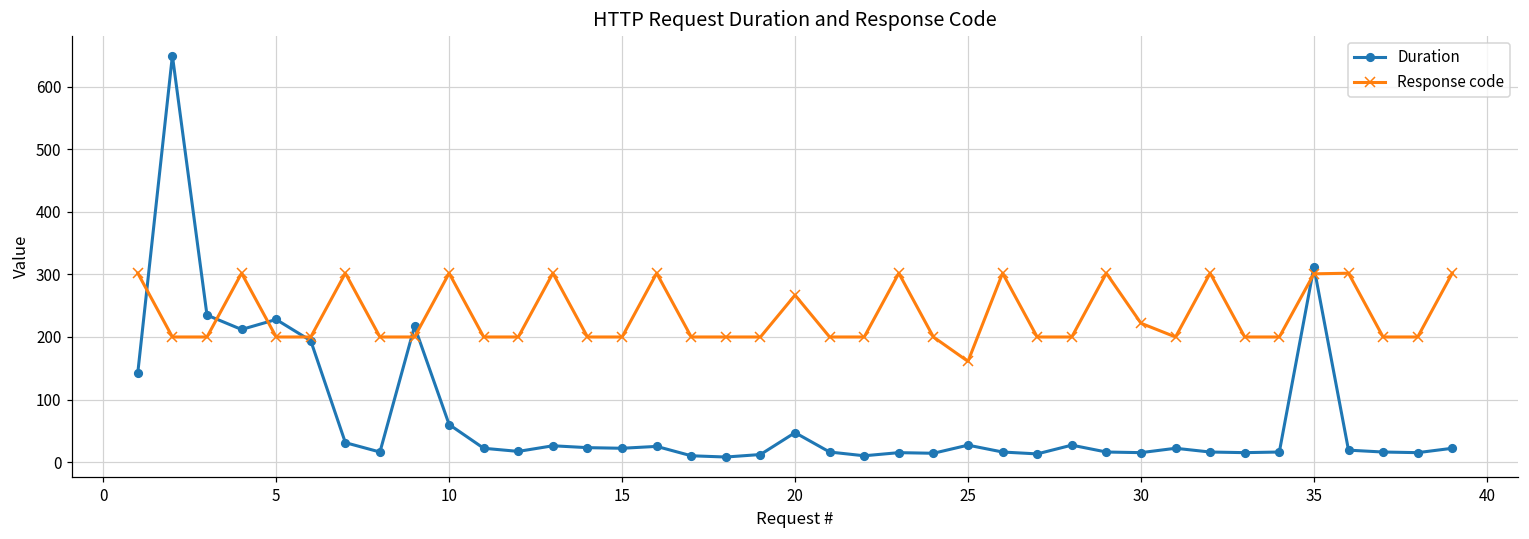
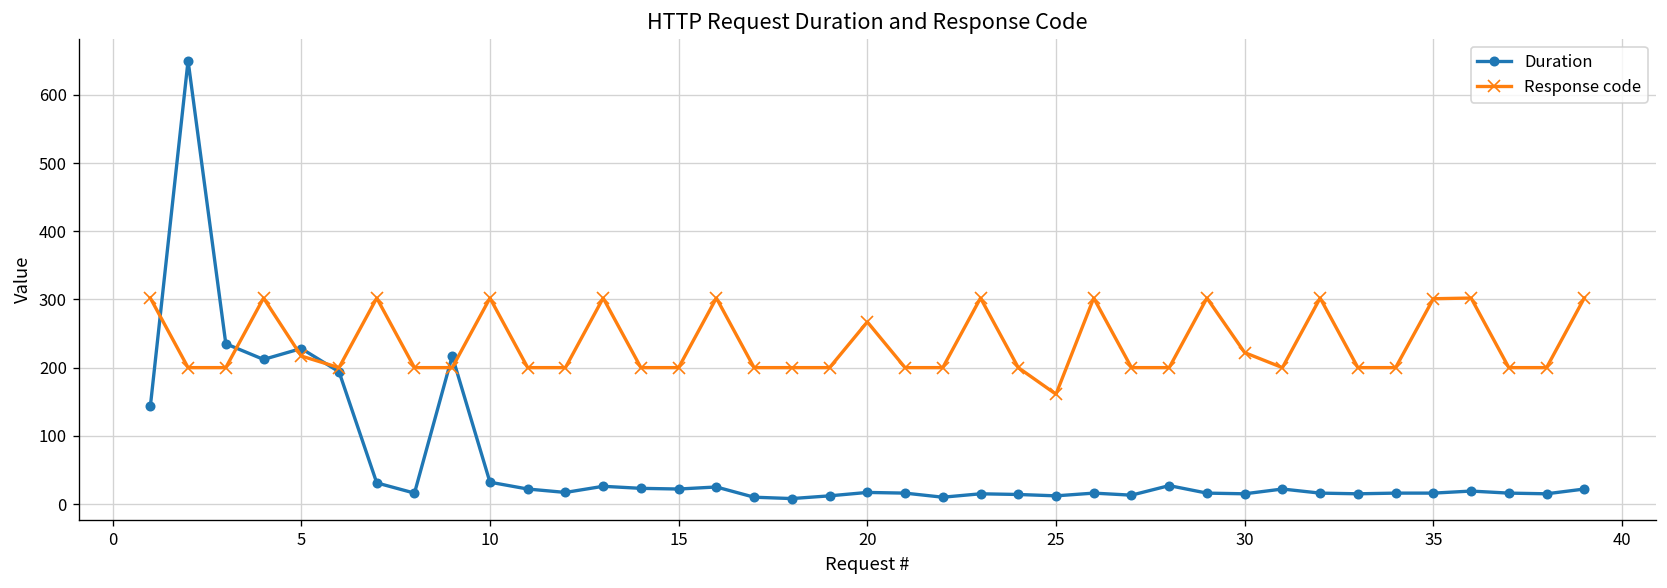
  {
    "Duration": {
      "5": 230,
-     "10": 60,
+     "10": 30,
      "15": 20,
-     "20": 50,
-     "25": 30,
+     "20": 20,
+     "25": 10,
      "30": 20,
-     "35": 310
+     "35": 20
    },
    "Response code": {
-     "5": 200,
+     "5": 220,
      "10": 300,
      "15": 200,
      "20": 270,
      "25": 160,
      "30": 220,
      "35": 300
    }
  }
